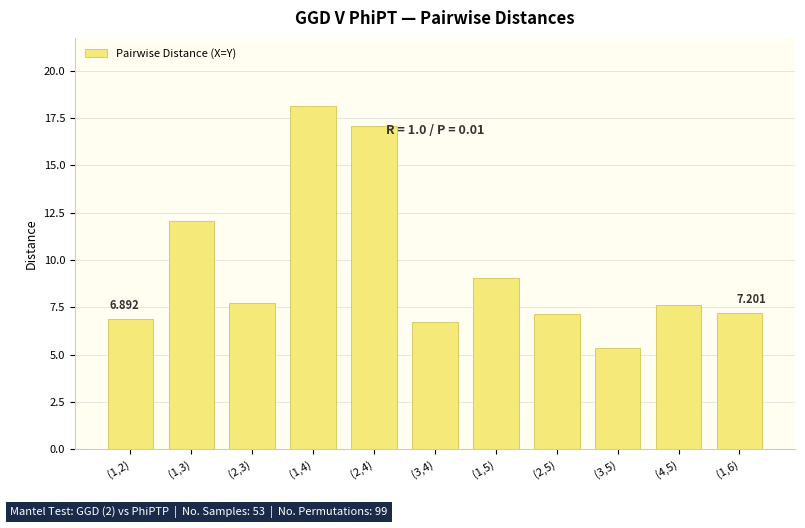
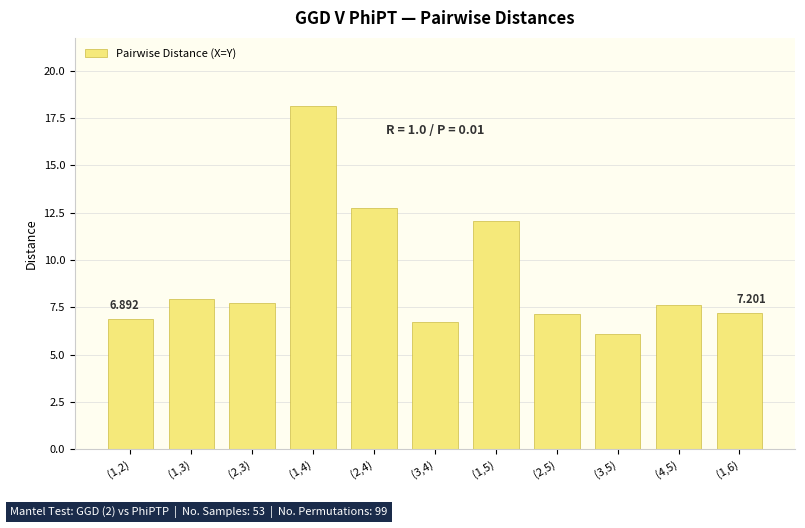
  {
-   "(1,3)": 12.0,
+   "(1,3)": 7.9,
    "(2,3)": 7.7,
    "(1,4)": 18.1,
-   "(2,4)": 17.1,
+   "(2,4)": 12.8,
    "(3,4)": 6.7,
-   "(1,5)": 9.0,
+   "(1,5)": 12.1,
    "(2,5)": 7.1,
-   "(3,5)": 5.3,
+   "(3,5)": 6.1,
    "(4,5)": 7.6
  }
